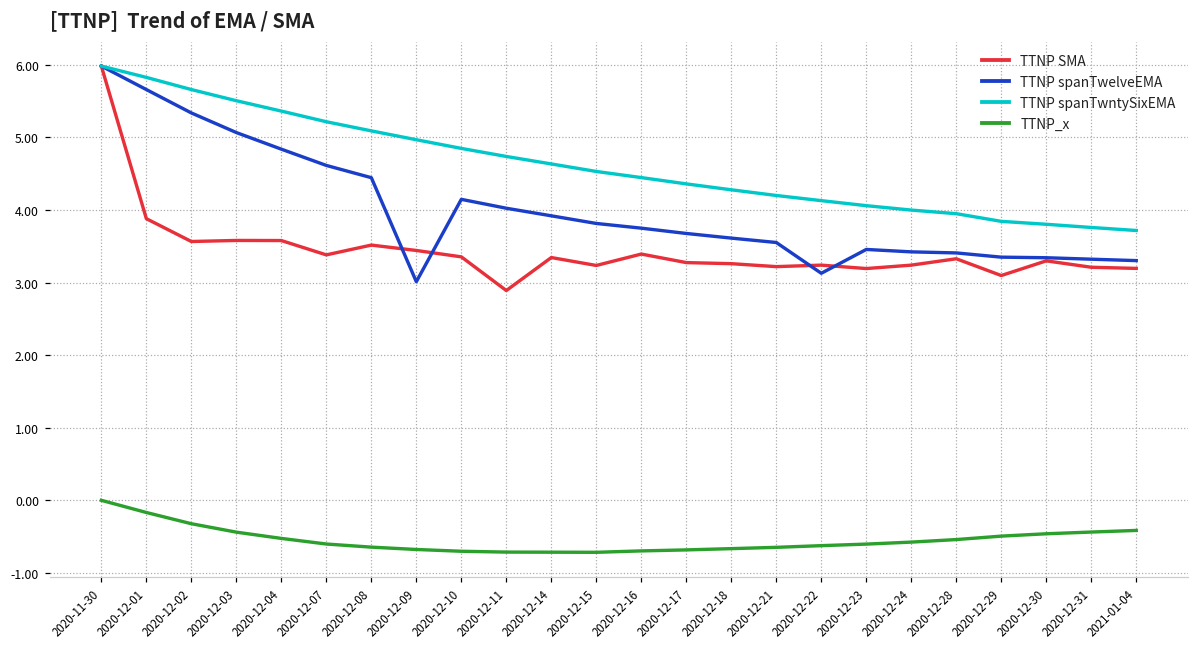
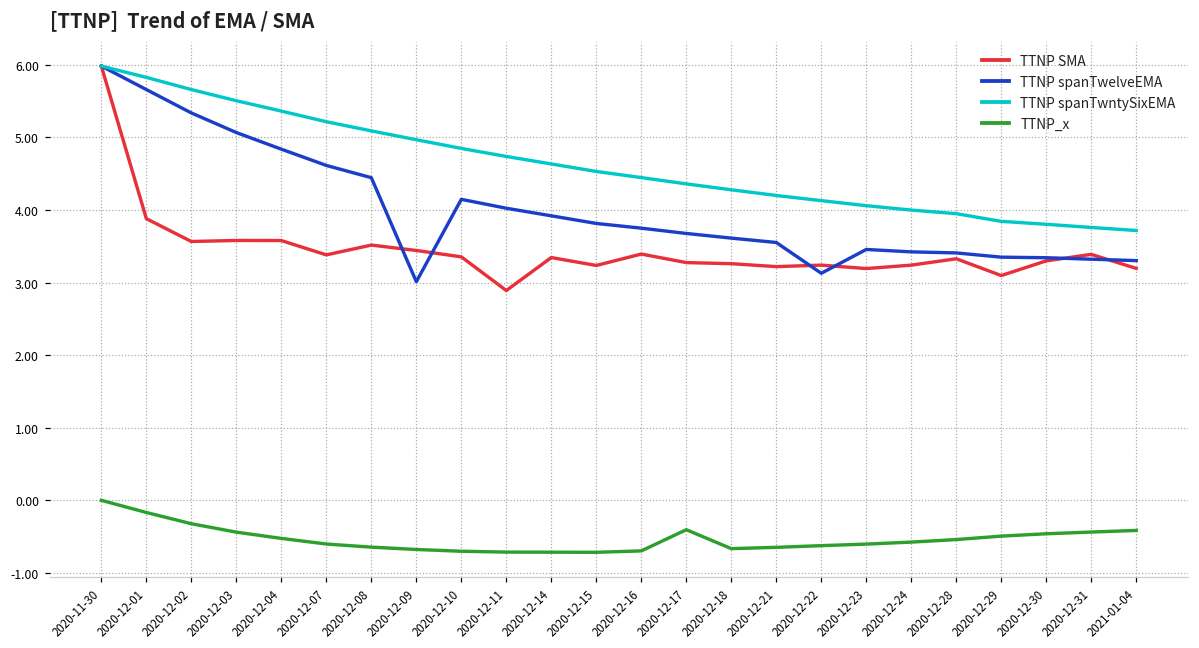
  {
    "TTNP SMA": {
      "2020-12-01": 3.9,
      "2020-12-02": 3.6,
      "2020-12-03": 3.6,
      "2020-12-04": 3.6,
      "2020-12-07": 3.4,
      "2020-12-08": 3.5,
      "2020-12-09": 3.4,
      "2020-12-10": 3.4,
      "2020-12-11": 2.9,
      "2020-12-14": 3.3,
      "2020-12-15": 3.2,
      "2020-12-16": 3.4,
      "2020-12-17": 3.3,
      "2020-12-18": 3.3,
      "2020-12-21": 3.2,
      "2020-12-22": 3.2,
      "2020-12-23": 3.2,
      "2020-12-24": 3.2,
      "2020-12-28": 3.3,
      "2020-12-29": 3.1,
      "2020-12-30": 3.3,
-     "2020-12-31": 3.2,
+     "2020-12-31": 3.4,
      "2021-01-04": 3.2
    },
    "TTNP spanTwelveEMA": {
      "2020-12-01": 5.7,
      "2020-12-02": 5.3,
      "2020-12-03": 5.1,
      "2020-12-04": 4.8,
      "2020-12-07": 4.6,
      "2020-12-08": 4.4,
      "2020-12-09": 3.0,
      "2020-12-10": 4.1,
      "2020-12-11": 4.0,
      "2020-12-14": 3.9,
      "2020-12-15": 3.8,
      "2020-12-16": 3.7,
      "2020-12-17": 3.7,
      "2020-12-18": 3.6,
      "2020-12-21": 3.6,
      "2020-12-22": 3.1,
      "2020-12-23": 3.5,
      "2020-12-24": 3.4,
      "2020-12-28": 3.4,
      "2020-12-29": 3.3,
      "2020-12-30": 3.3,
      "2020-12-31": 3.3,
      "2021-01-04": 3.3
    },
    "TTNP spanTwntySixEMA": {
      "2020-12-01": 5.8,
      "2020-12-02": 5.7,
      "2020-12-03": 5.5,
      "2020-12-04": 5.4,
      "2020-12-07": 5.2,
      "2020-12-08": 5.1,
      "2020-12-09": 5.0,
      "2020-12-10": 4.8,
      "2020-12-11": 4.7,
      "2020-12-14": 4.6,
      "2020-12-15": 4.5,
      "2020-12-16": 4.4,
      "2020-12-17": 4.4,
      "2020-12-18": 4.3,
      "2020-12-21": 4.2,
      "2020-12-22": 4.1,
      "2020-12-23": 4.1,
      "2020-12-24": 4.0,
      "2020-12-28": 3.9,
      "2020-12-29": 3.8,
      "2020-12-30": 3.8,
      "2020-12-31": 3.8,
      "2021-01-04": 3.7
    },
    "TTNP_x": {
      "2020-11-30": 0.0,
      "2020-12-01": -0.2,
      "2020-12-02": -0.3,
      "2020-12-03": -0.4,
      "2020-12-04": -0.5,
      "2020-12-07": -0.6,
      "2020-12-08": -0.6,
      "2020-12-09": -0.7,
      "2020-12-10": -0.7,
      "2020-12-11": -0.7,
      "2020-12-14": -0.7,
      "2020-12-15": -0.7,
      "2020-12-16": -0.7,
-     "2020-12-17": -0.7,
+     "2020-12-17": -0.4,
      "2020-12-18": -0.7,
      "2020-12-21": -0.6,
      "2020-12-22": -0.6,
      "2020-12-23": -0.6,
      "2020-12-24": -0.6,
      "2020-12-28": -0.5,
      "2020-12-29": -0.5,
      "2020-12-30": -0.5,
      "2020-12-31": -0.4,
      "2021-01-04": -0.4
    }
  }
